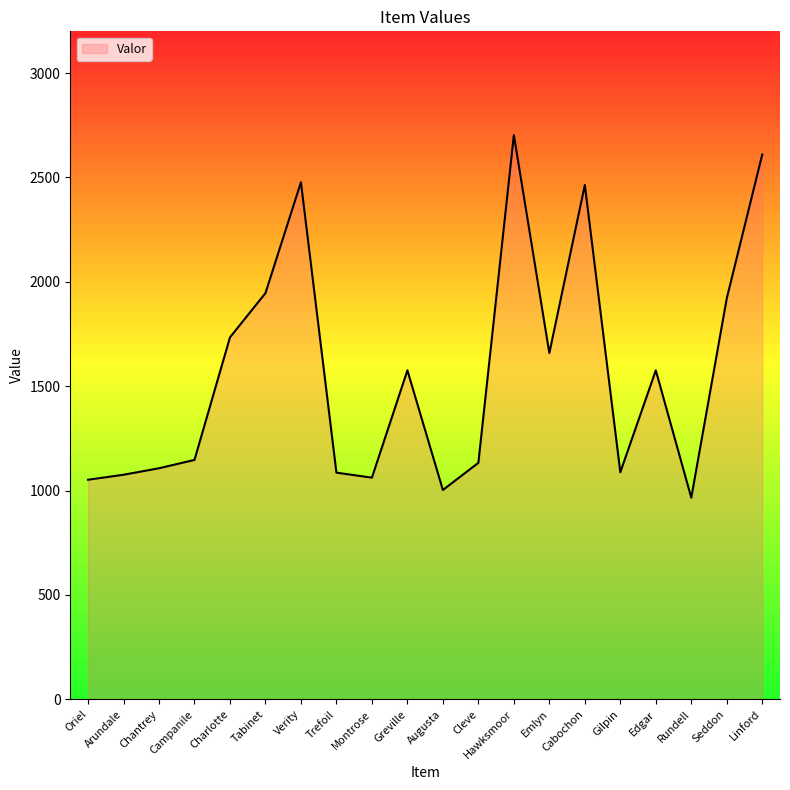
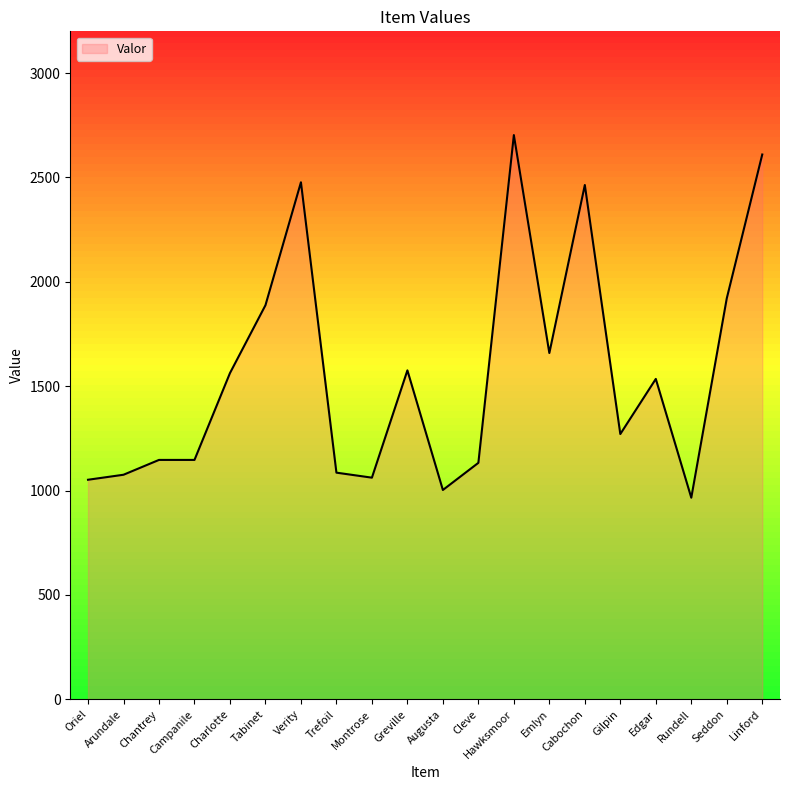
  {
    "Oriel": 1050,
    "Arundale": 1080,
-   "Chantrey": 1110,
+   "Chantrey": 1150,
    "Campanile": 1150,
-   "Charlotte": 1730,
-   "Tabinet": 1950,
+   "Charlotte": 1560,
+   "Tabinet": 1890,
    "Verity": 2480,
    "Trefoil": 1090,
    "Montrose": 1060,
    "Greville": 1580,
    "Augusta": 1000,
    "Cleve": 1130,
    "Hawksmoor": 2700,
    "Emlyn": 1660,
    "Cabochon": 2460,
-   "Gilpin": 1090,
-   "Edgar": 1580,
+   "Gilpin": 1270,
+   "Edgar": 1540,
    "Rundell": 970,
    "Seddon": 1920,
    "Linford": 2610
  }
